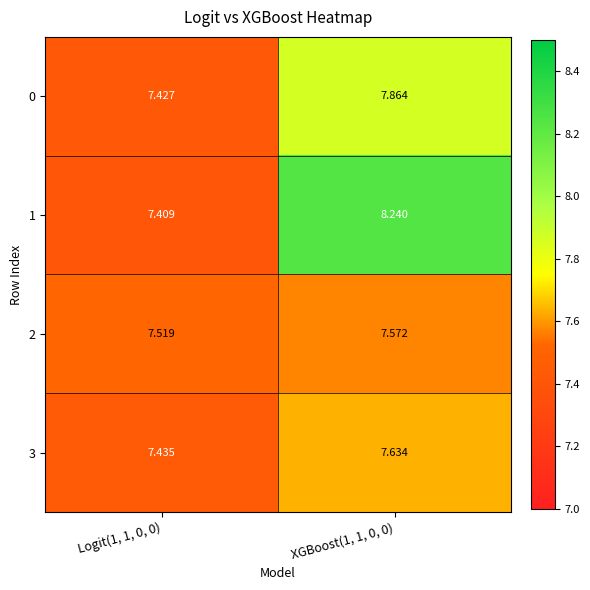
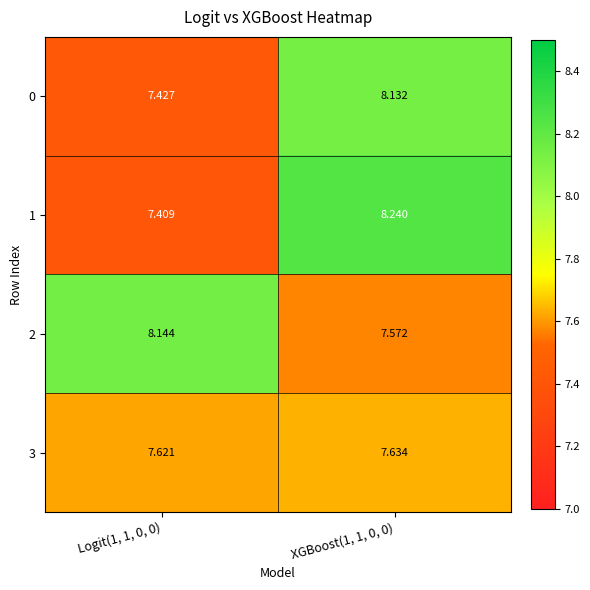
  {
    "0": {
      "Logit(1, 1, 0, 0)": 7.427,
-     "XGBoost(1, 1, 0, 0)": 7.864
+     "XGBoost(1, 1, 0, 0)": 8.132
    },
    "1": {
      "Logit(1, 1, 0, 0)": 7.409,
      "XGBoost(1, 1, 0, 0)": 8.240
    },
    "2": {
-     "Logit(1, 1, 0, 0)": 7.519,
+     "Logit(1, 1, 0, 0)": 8.144,
      "XGBoost(1, 1, 0, 0)": 7.572
    },
    "3": {
-     "Logit(1, 1, 0, 0)": 7.435,
+     "Logit(1, 1, 0, 0)": 7.621,
      "XGBoost(1, 1, 0, 0)": 7.634
    }
  }
